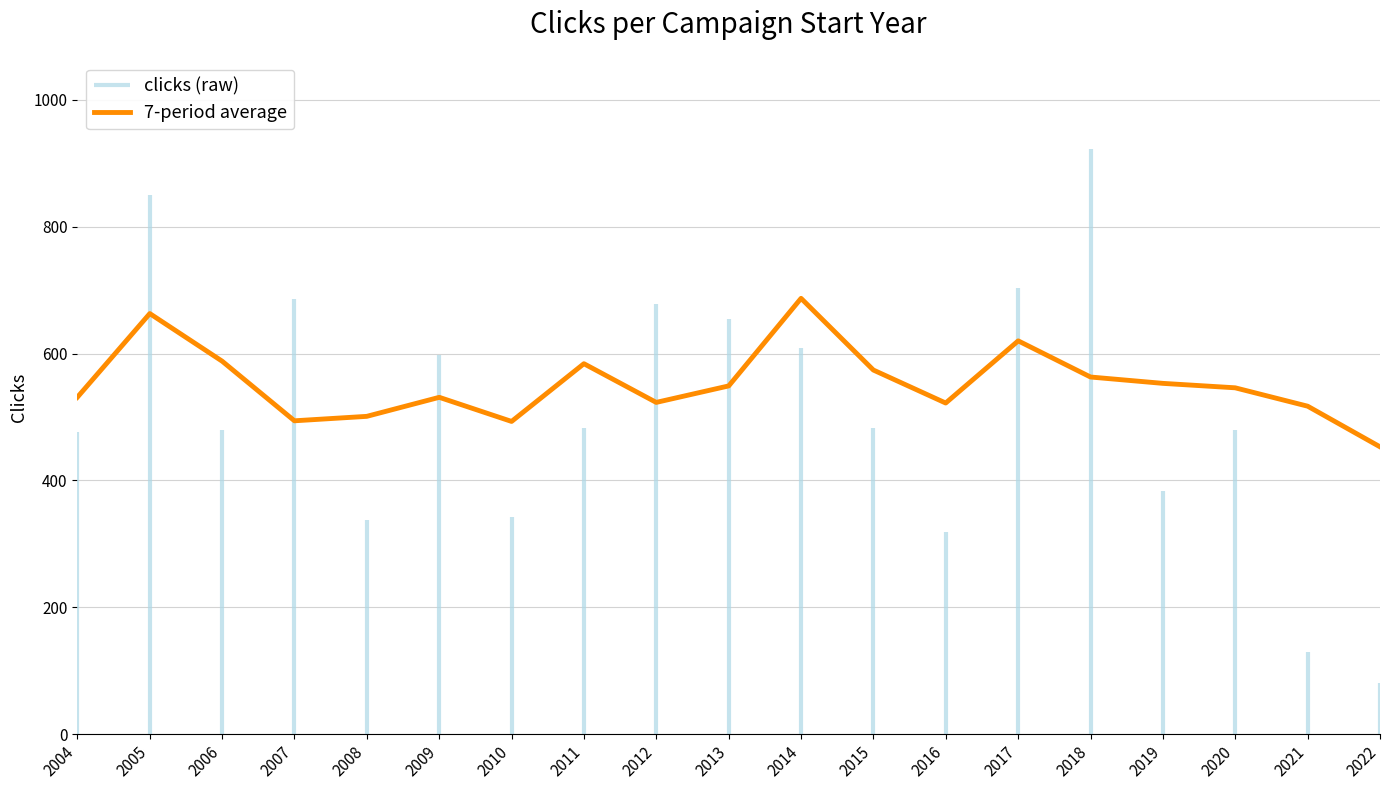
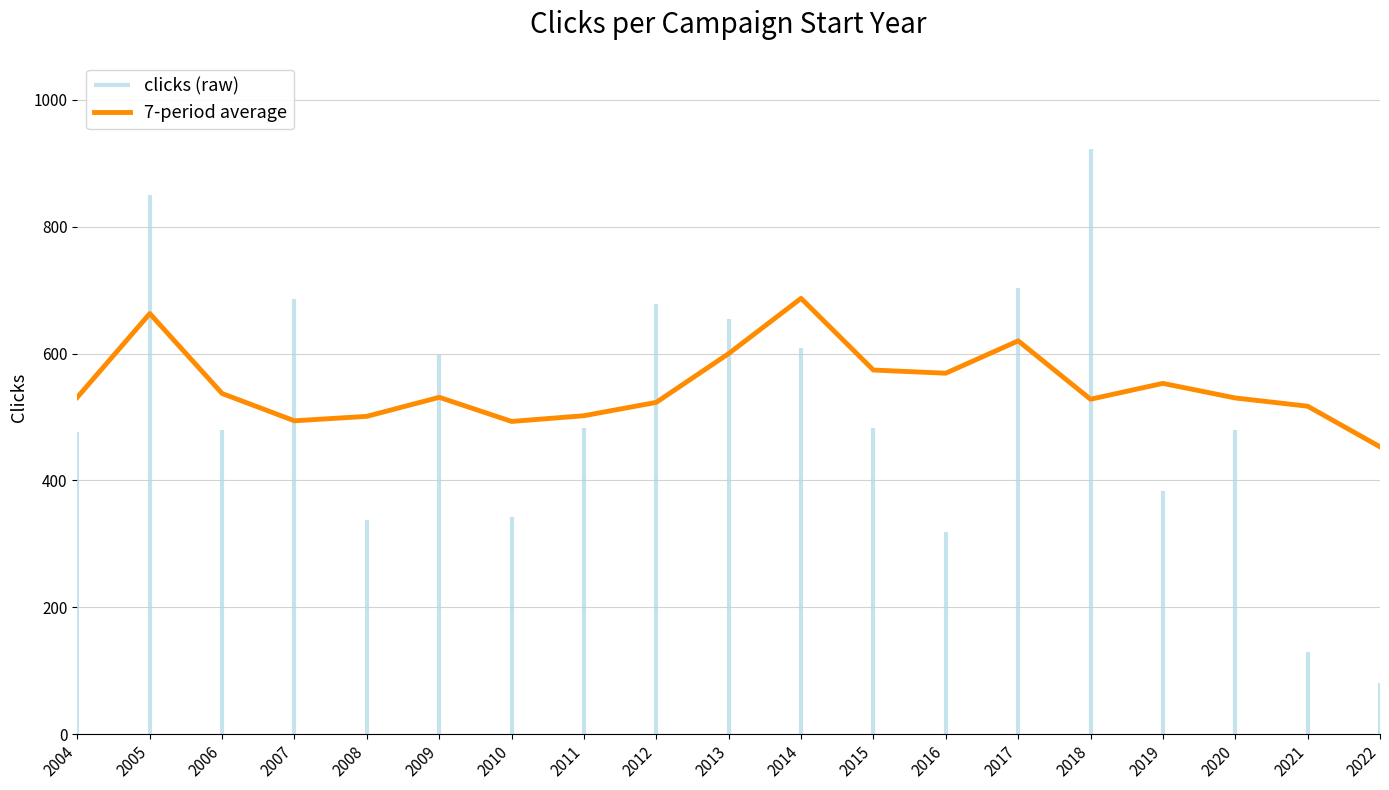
  {
    "7-period average": {
      "2004": 530,
      "2005": 660,
-     "2006": 590,
+     "2006": 540,
      "2007": 490,
      "2008": 500,
      "2009": 530,
      "2010": 490,
-     "2011": 580,
+     "2011": 500,
      "2012": 520,
-     "2013": 550,
+     "2013": 600,
      "2014": 690,
      "2015": 570,
-     "2016": 520,
+     "2016": 570,
      "2017": 620,
-     "2018": 560,
+     "2018": 530,
      "2019": 550,
-     "2020": 550,
+     "2020": 530,
      "2021": 520,
      "2022": 450
    }
  }
